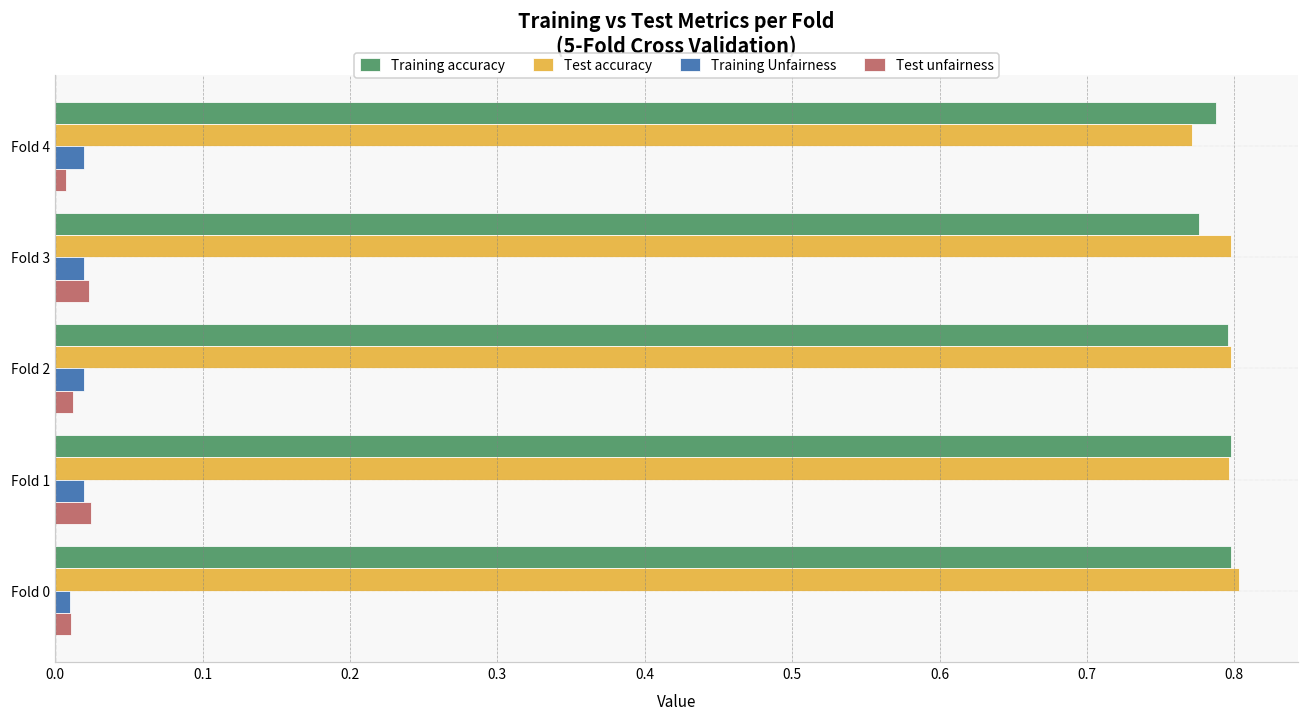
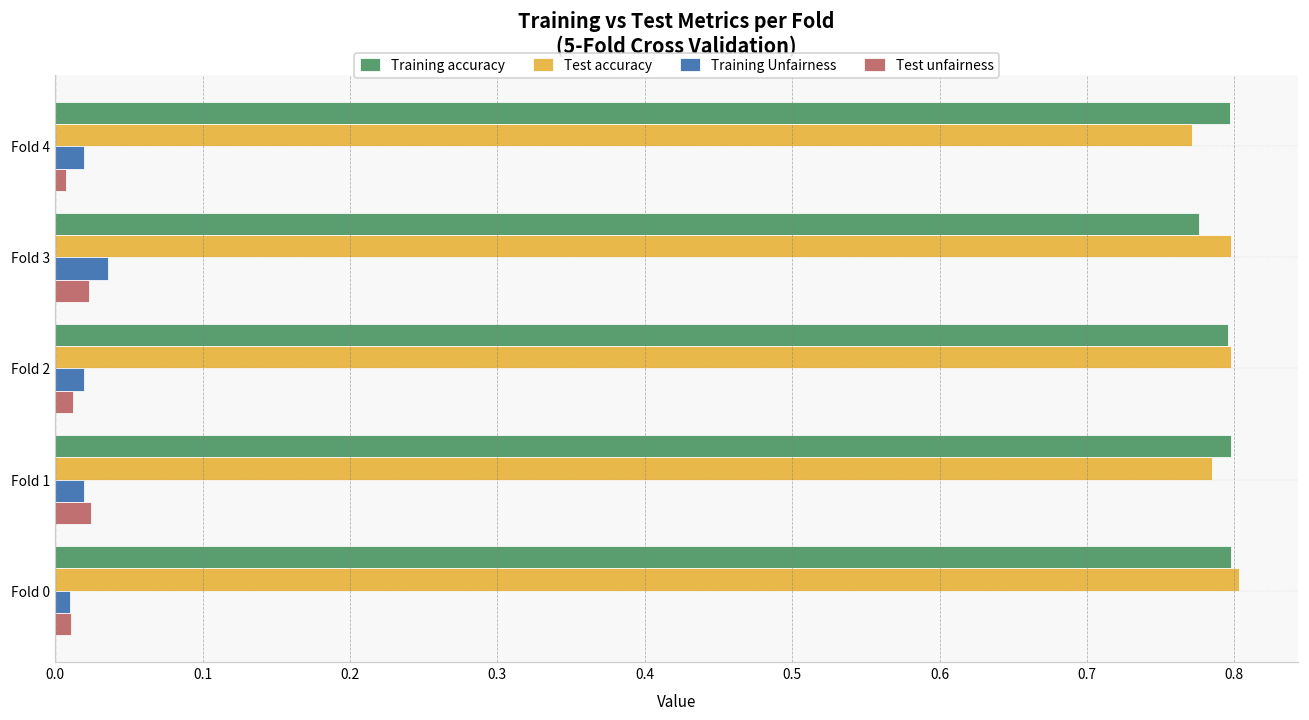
  {
    "Training accuracy": {
-     "Fold 4": 0.787,
+     "Fold 4": 0.797,
      "Fold 3": 0.776,
      "Fold 2": 0.796,
      "Fold 1": 0.798,
      "Fold 0": 0.798
    },
    "Test accuracy": {
      "Fold 4": 0.771,
      "Fold 3": 0.798,
      "Fold 2": 0.798,
-     "Fold 1": 0.797,
+     "Fold 1": 0.785,
      "Fold 0": 0.803
    },
    "Training Unfairness": {
      "Fold 4": 0.019,
-     "Fold 3": 0.020,
+     "Fold 3": 0.036,
      "Fold 2": 0.020,
      "Fold 1": 0.020,
      "Fold 0": 0.010
    },
    "Test unfairness": {
      "Fold 4": 0.007,
      "Fold 3": 0.023,
      "Fold 2": 0.012,
      "Fold 1": 0.024,
      "Fold 0": 0.011
    }
  }
